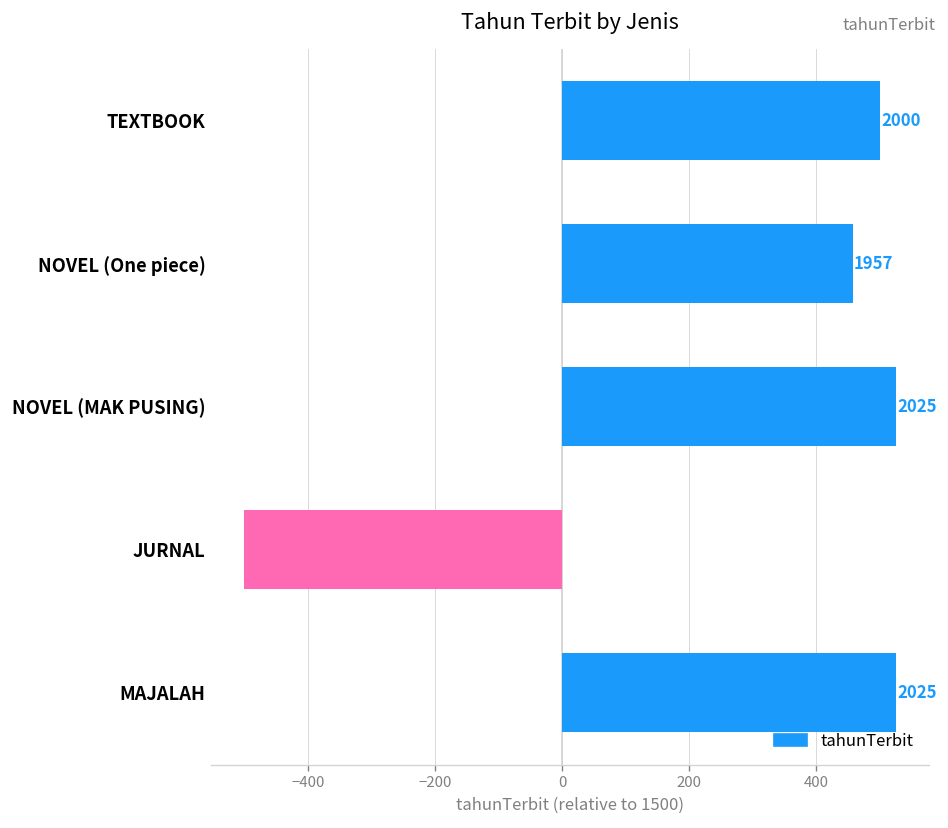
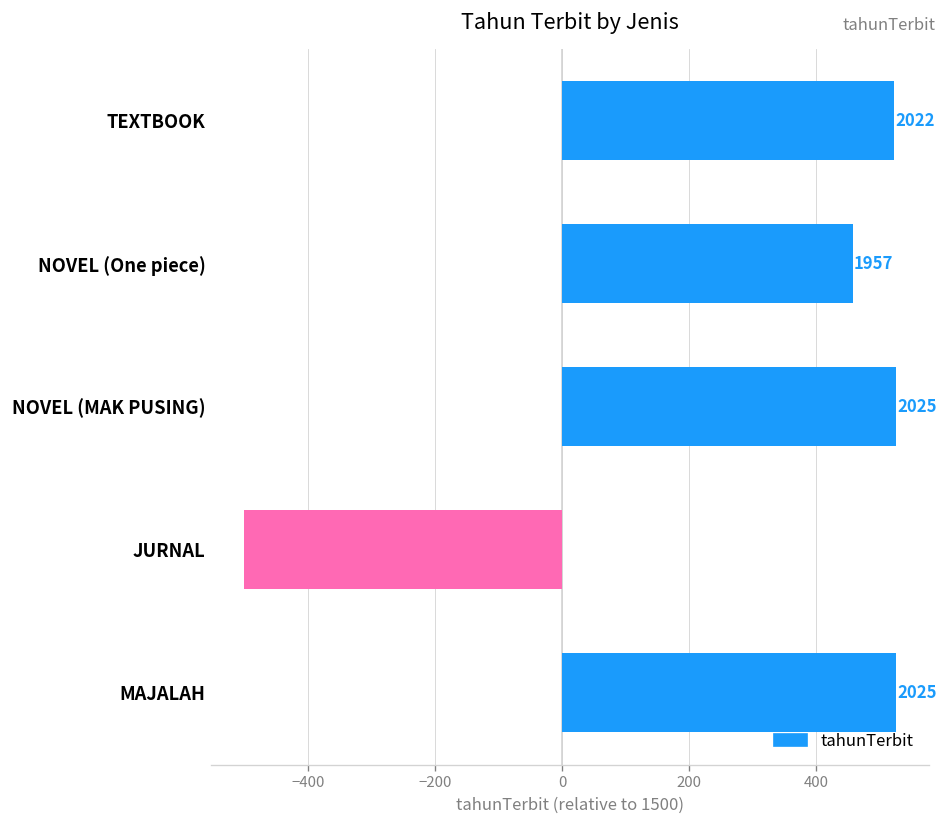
  {
-   "TEXTBOOK": 2000
+   "TEXTBOOK": 2022
  }
